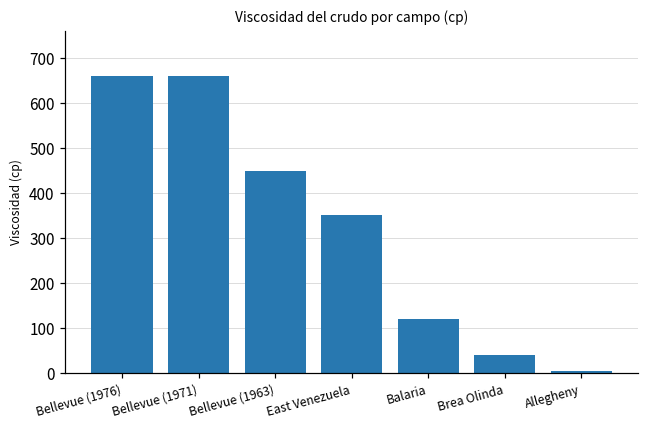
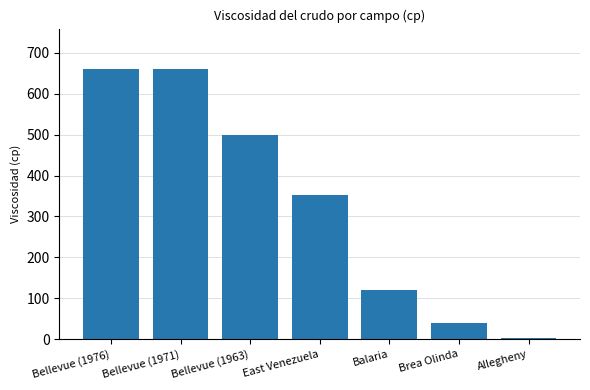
  {
    "Bellevue (1976)": 660,
    "Bellevue (1971)": 660,
-   "Bellevue (1963)": 450,
+   "Bellevue (1963)": 500,
    "East Venezuela": 350,
    "Balaria": 120,
    "Brea Olinda": 40
  }
